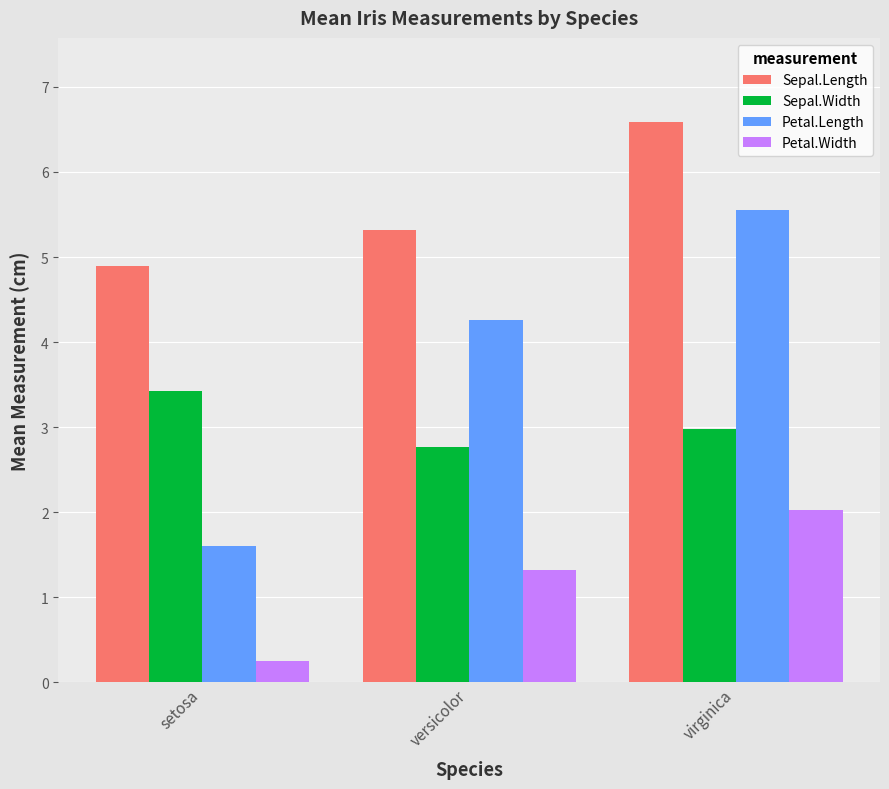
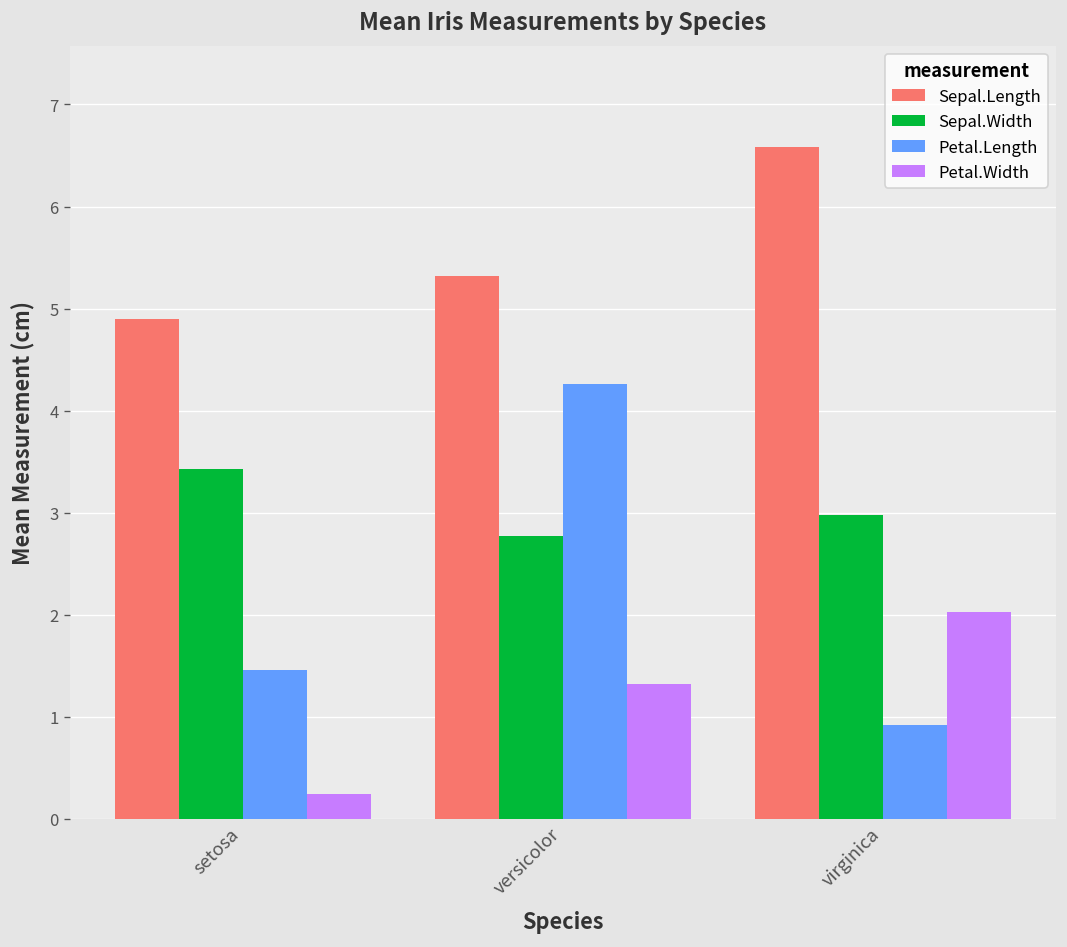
  {
    "Sepal.Length": {
      "setosa": 4.9,
      "versicolor": 5.3,
      "virginica": 6.6
    },
    "Sepal.Width": {
      "setosa": 3.4,
      "versicolor": 2.8,
      "virginica": 3.0
    },
    "Petal.Length": {
-     "setosa": 1.6,
+     "setosa": 1.5,
      "versicolor": 4.3,
-     "virginica": 5.6
+     "virginica": 0.9
    },
    "Petal.Width": {
      "setosa": 0.2,
      "versicolor": 1.3,
      "virginica": 2.0
    }
  }
